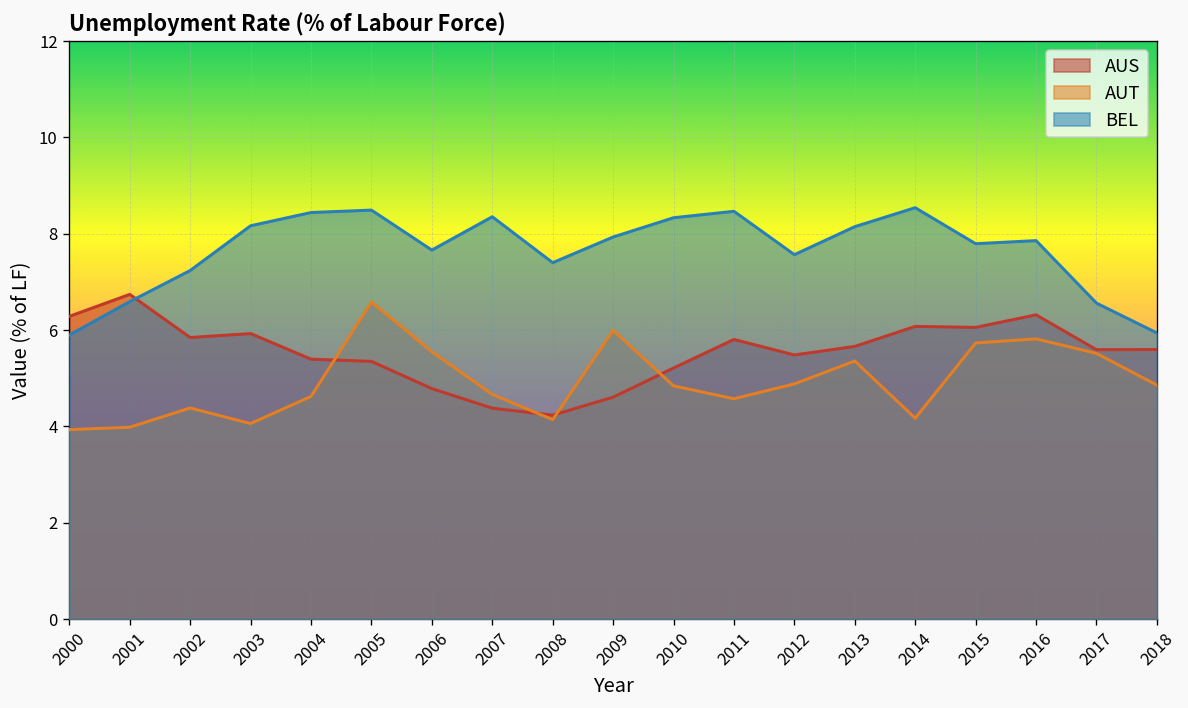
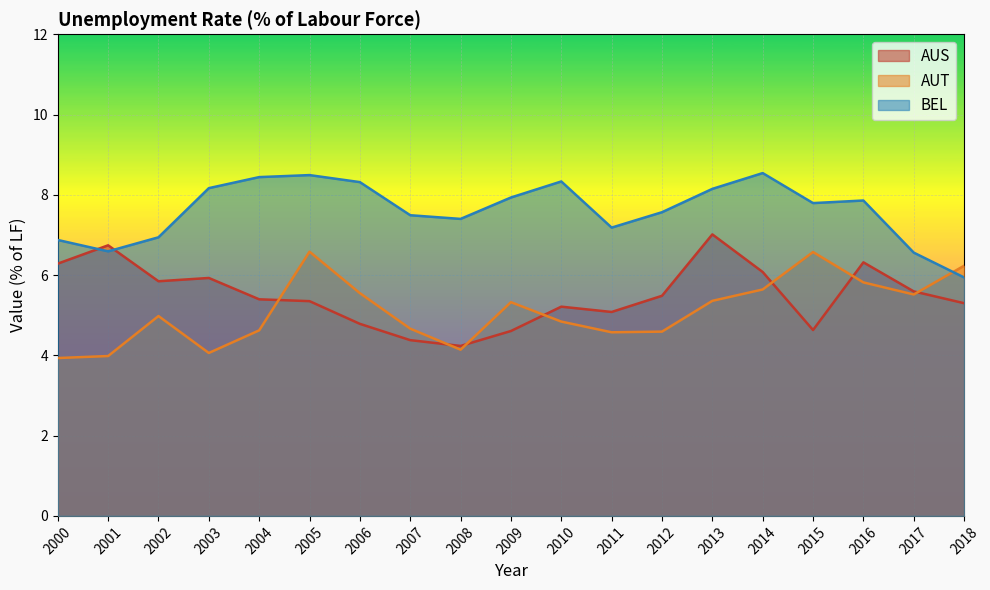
  {
    "AUS": {
      "2000": 6.3,
      "2001": 6.7,
      "2002": 5.8,
      "2003": 5.9,
      "2004": 5.4,
      "2005": 5.4,
      "2006": 4.8,
      "2007": 4.4,
      "2008": 4.2,
      "2009": 4.6,
      "2010": 5.2,
-     "2011": 5.8,
+     "2011": 5.1,
      "2012": 5.5,
-     "2013": 5.7,
+     "2013": 7.0,
      "2014": 6.1,
-     "2015": 6.1,
+     "2015": 4.6,
      "2016": 6.3,
      "2017": 5.6,
-     "2018": 5.6
+     "2018": 5.3
    },
    "AUT": {
      "2000": 3.9,
      "2001": 4.0,
-     "2002": 4.4,
+     "2002": 5.0,
      "2003": 4.1,
      "2004": 4.6,
      "2005": 6.6,
      "2006": 5.6,
      "2007": 4.7,
      "2008": 4.1,
-     "2009": 6.0,
+     "2009": 5.3,
      "2010": 4.8,
      "2011": 4.6,
-     "2012": 4.9,
+     "2012": 4.6,
      "2013": 5.4,
-     "2014": 4.2,
-     "2015": 5.7,
+     "2014": 5.6,
+     "2015": 6.6,
      "2016": 5.8,
      "2017": 5.5,
-     "2018": 4.9
+     "2018": 6.2
    },
    "BEL": {
-     "2000": 5.9,
+     "2000": 6.9,
      "2001": 6.6,
-     "2002": 7.2,
+     "2002": 6.9,
      "2003": 8.2,
      "2004": 8.4,
      "2005": 8.5,
-     "2006": 7.7,
-     "2007": 8.4,
+     "2006": 8.3,
+     "2007": 7.5,
      "2008": 7.4,
      "2009": 7.9,
      "2010": 8.3,
-     "2011": 8.5,
+     "2011": 7.2,
      "2012": 7.6,
      "2013": 8.1,
      "2014": 8.5,
      "2015": 7.8,
      "2016": 7.9,
      "2017": 6.6,
      "2018": 5.9
    }
  }
